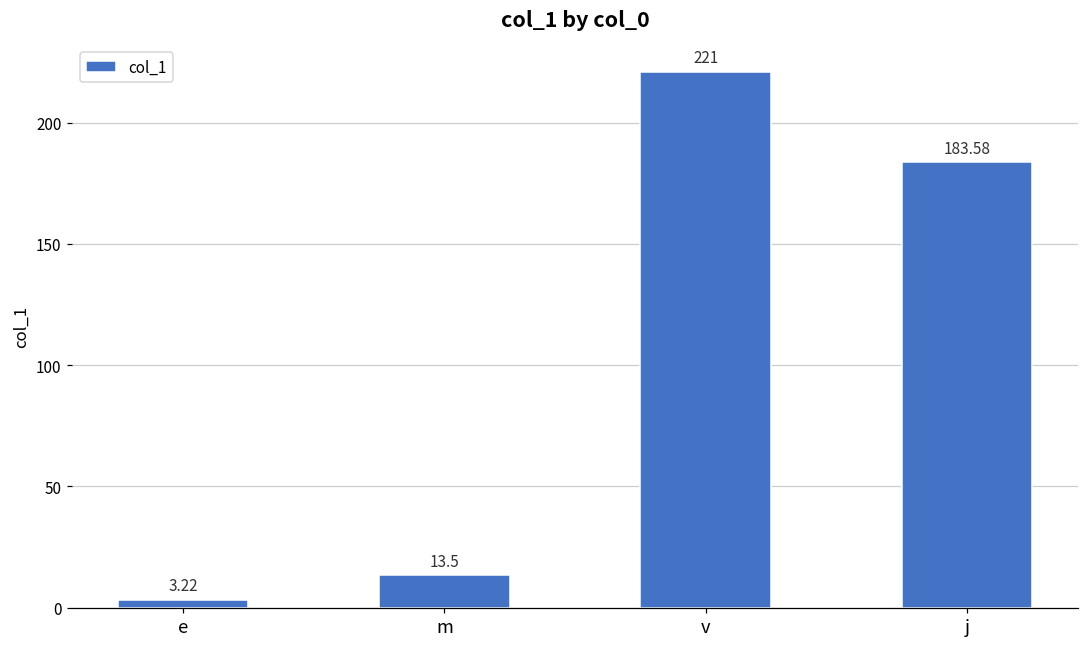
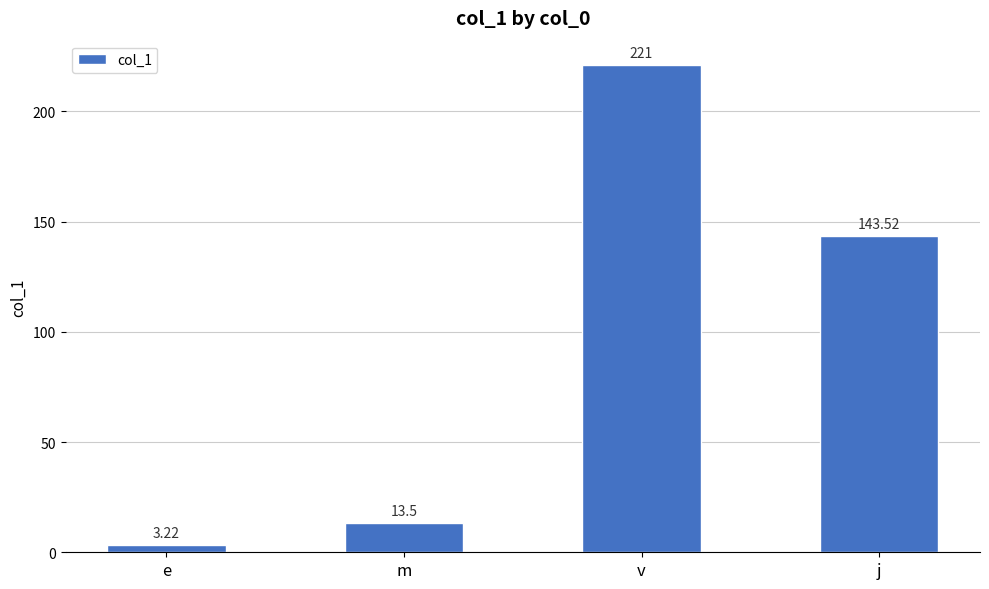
  {
    "e": 3.22,
    "m": 13.5,
    "v": 221,
-   "j": 183.58
+   "j": 143.52
  }
